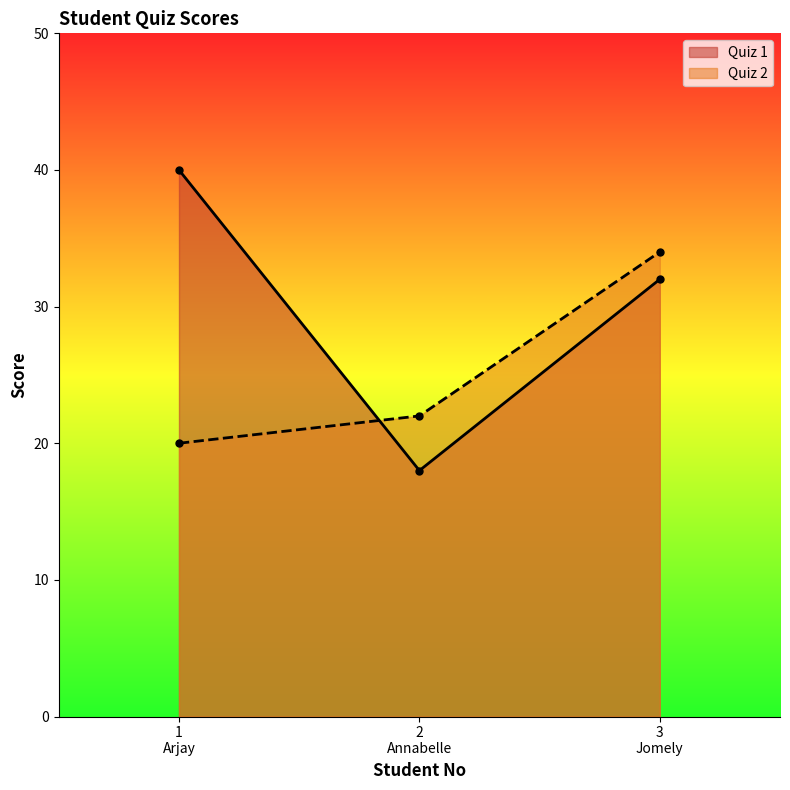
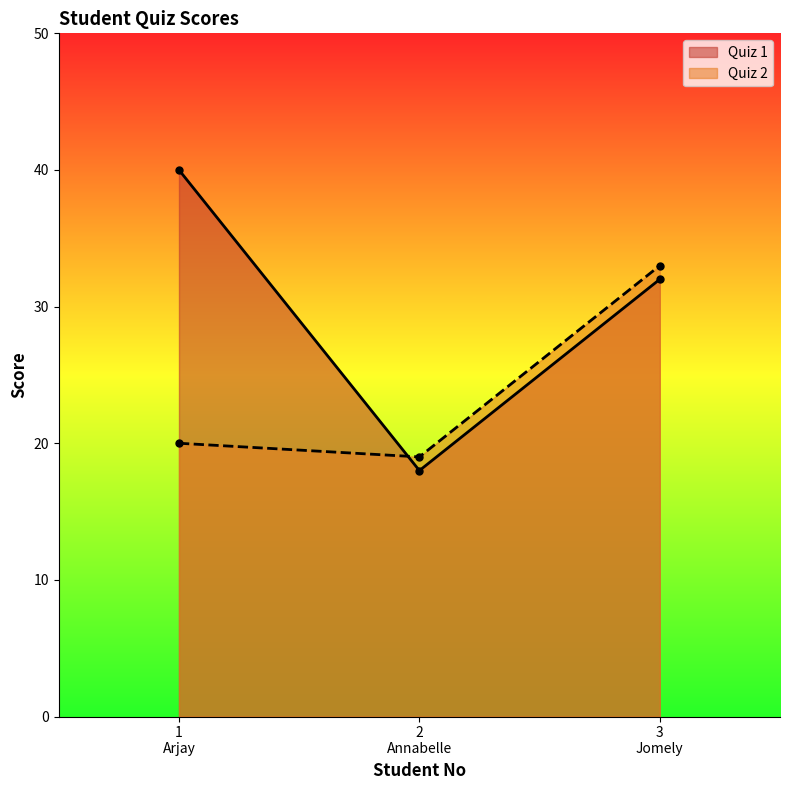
  {
    "Quiz 1": {
      "1 Arjay": 40,
      "2 Annabelle": 18,
      "3 Jomely": 32
    },
    "Quiz 2": {
      "1 Arjay": 20,
-     "2 Annabelle": 22,
-     "3 Jomely": 34
+     "2 Annabelle": 19,
+     "3 Jomely": 33
    }
  }
